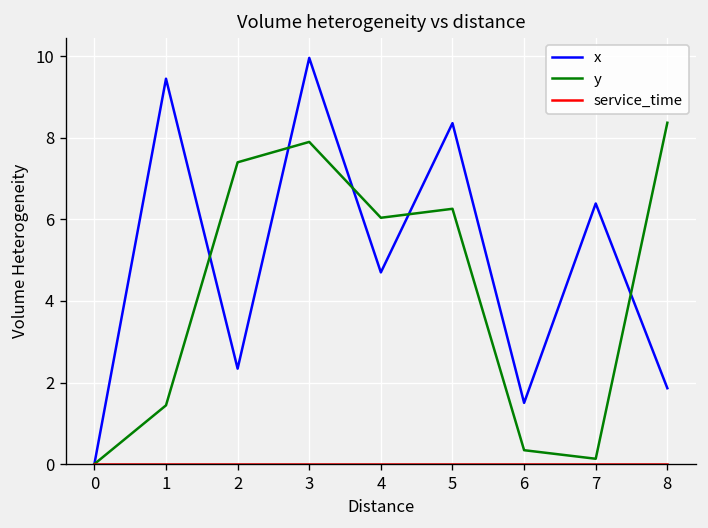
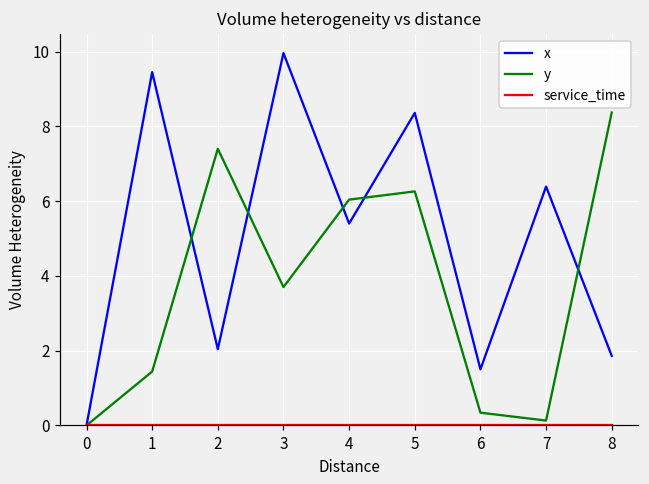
  {
    "x": {
      "1": 9.5,
-     "2": 2.3,
+     "2": 2.0,
      "3": 10.0,
-     "4": 4.7,
+     "4": 5.4,
      "5": 8.4,
      "6": 1.5,
      "7": 6.4,
      "8": 1.9
    },
    "y": {
      "1": 1.4,
      "2": 7.4,
-     "3": 7.9,
+     "3": 3.7,
      "4": 6.0,
      "5": 6.3,
      "6": 0.3,
      "7": 0.1,
      "8": 8.4
    },
    "service_time": {
      "1": 0.0,
      "2": 0.0,
      "3": 0.0,
      "4": 0.0,
      "5": 0.0,
      "6": 0.0,
      "7": 0.0,
      "8": 0.0
    }
  }
